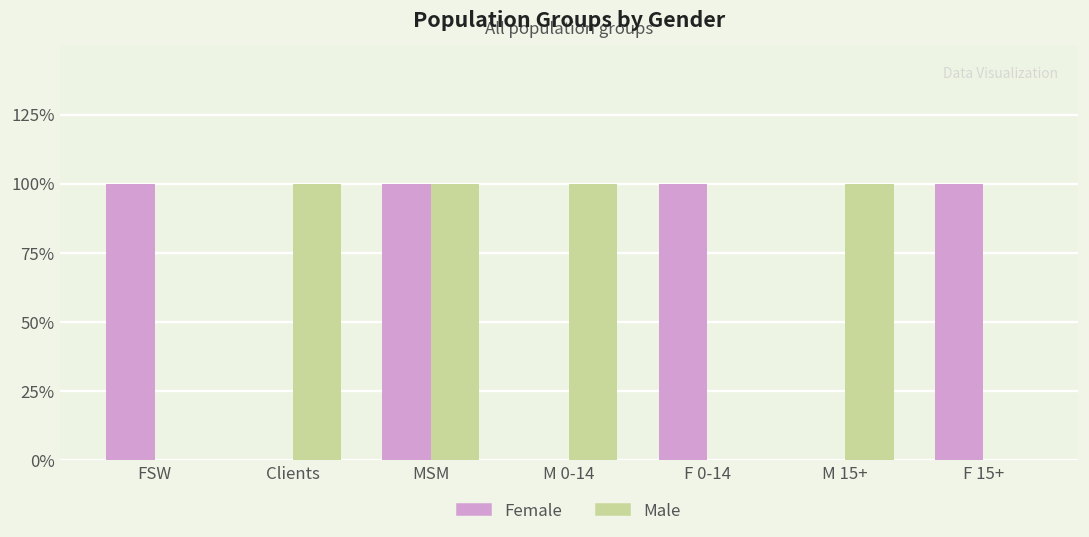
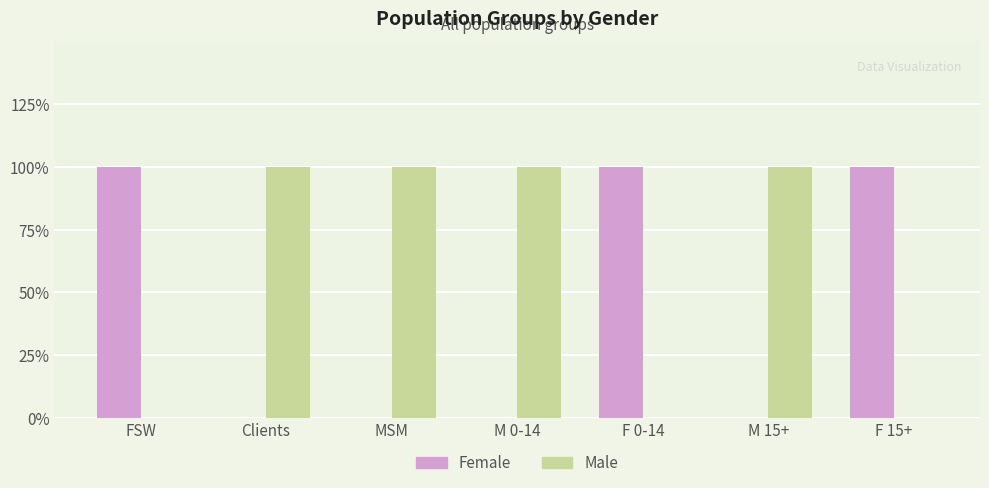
  {
    "Female": {
      "FSW": "100%",
      "Clients": "0%",
-     "MSM": "100%",
+     "MSM": "0%",
      "M 0-14": "0%",
      "F 0-14": "100%",
      "M 15+": "0%",
      "F 15+": "100%"
    },
    "Male": {
      "FSW": "0%",
      "Clients": "100%",
      "MSM": "100%",
      "M 0-14": "100%",
      "F 0-14": "0%",
      "M 15+": "100%",
      "F 15+": "0%"
    }
  }
